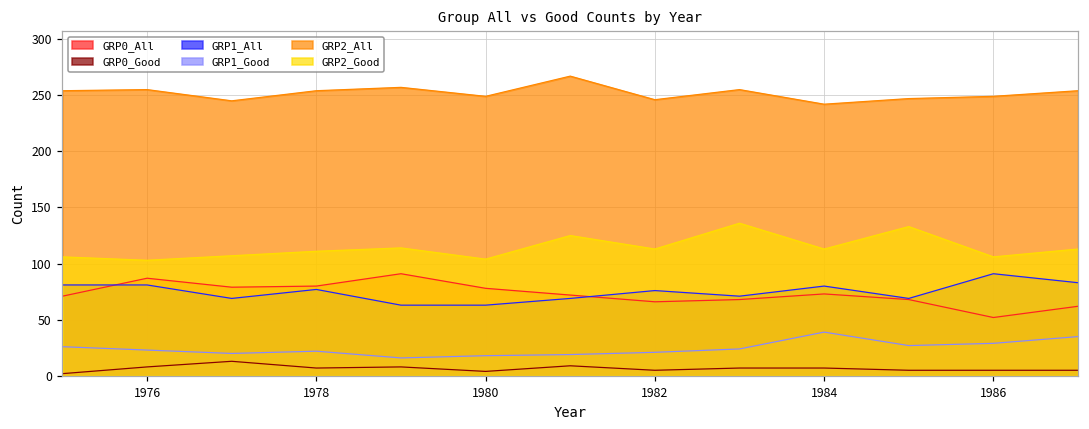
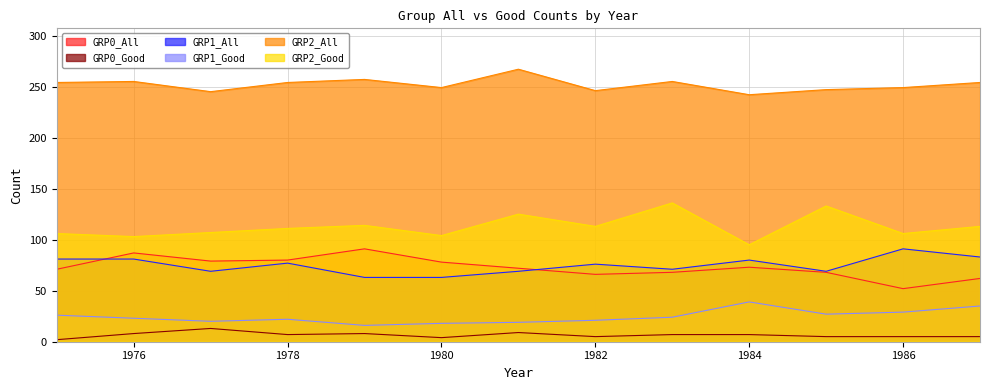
  {
    "GRP0_All": {
      "1976": 87,
      "1978": 80,
      "1980": 78,
      "1982": 66,
      "1984": 73,
      "1986": 52
    },
    "GRP0_Good": {
      "1976": 8,
      "1978": 7,
      "1980": 4,
      "1982": 5,
      "1984": 7,
      "1986": 5
    },
    "GRP1_All": {
      "1976": 81,
      "1978": 77,
      "1980": 63,
      "1982": 76,
      "1984": 80,
      "1986": 91
    },
    "GRP1_Good": {
      "1976": 23,
      "1978": 22,
      "1980": 18,
      "1982": 21,
      "1984": 39,
      "1986": 29
    },
    "GRP2_All": {
      "1976": 255,
      "1978": 254,
      "1980": 249,
      "1982": 246,
      "1984": 242,
      "1986": 249
    },
    "GRP2_Good": {
      "1976": 103,
      "1978": 111,
      "1980": 104,
      "1982": 113,
-     "1984": 113,
+     "1984": 95,
      "1986": 106
    }
  }
